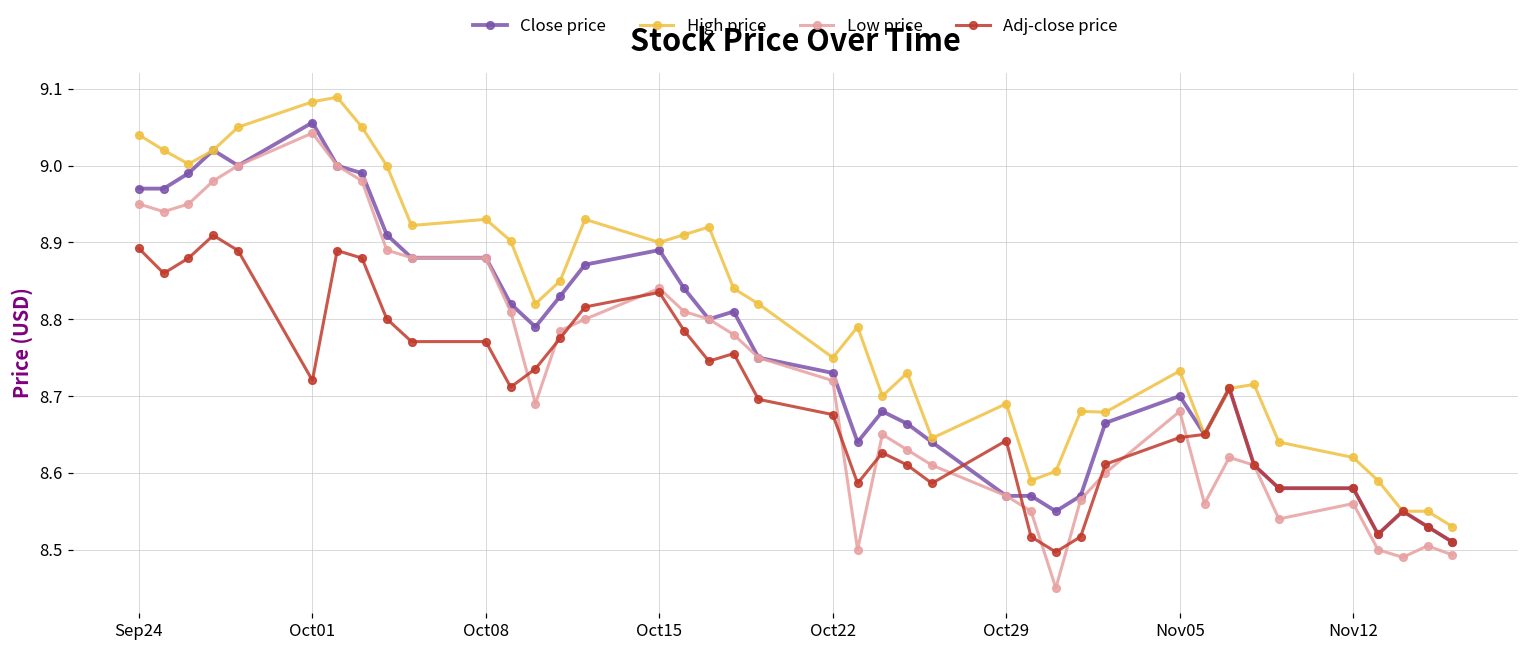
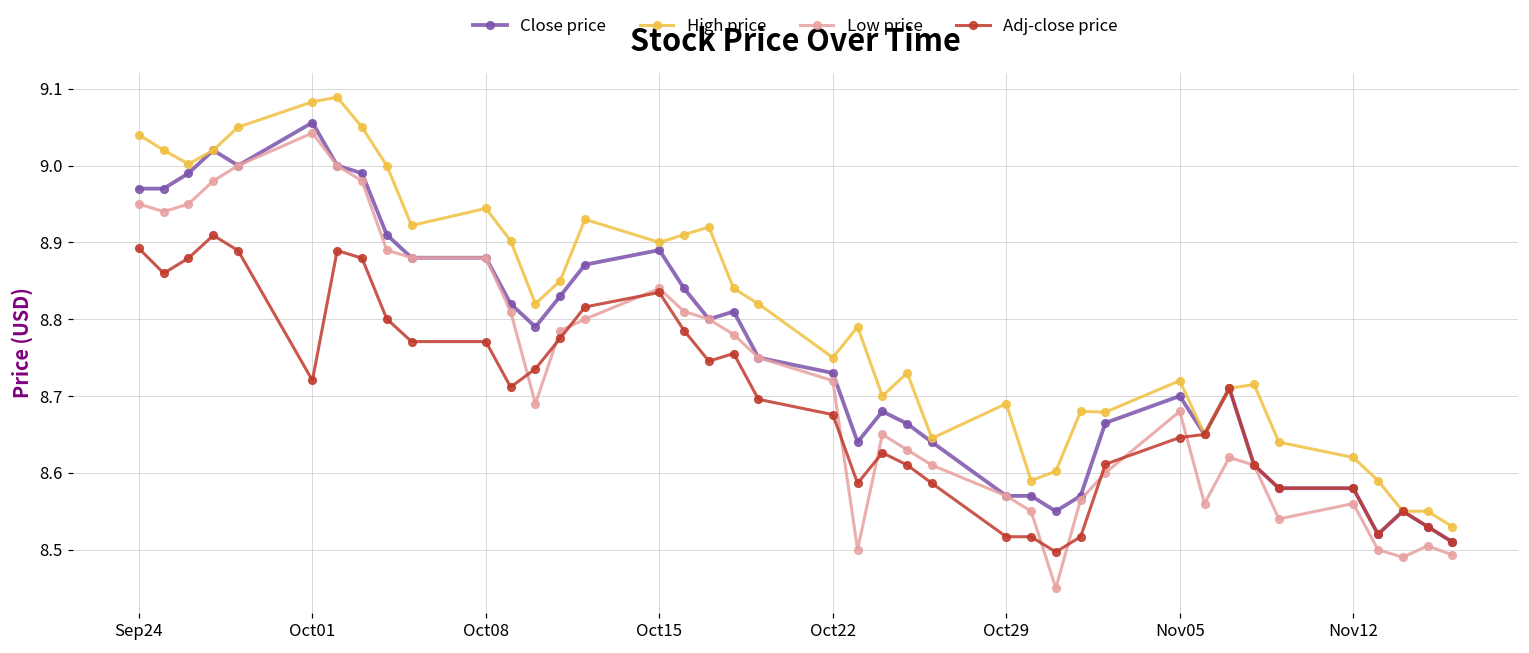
  {
    "Close price": {
      "Sep24": 8.97,
      "Oct01": 9.06,
      "Oct15": 8.89,
      "Oct22": 8.73,
      "Nov05": 8.70
    },
    "High price": {
      "Sep24": 9.04,
      "Oct01": 9.08,
-     "Oct08": 8.93,
+     "Oct08": 8.94,
      "Oct15": 8.90,
      "Oct22": 8.75,
      "Oct29": 8.69,
-     "Nov05": 8.73,
+     "Nov05": 8.72,
      "Nov12": 8.62
    },
    "Low price": {
      "Sep24": 8.95,
      "Oct01": 9.04,
      "Oct15": 8.84,
      "Oct22": 8.72,
      "Nov05": 8.68,
      "Nov12": 8.56
    },
    "Adj-close price": {
      "Sep24": 8.89,
      "Oct01": 8.72,
      "Oct08": 8.77,
      "Oct15": 8.83,
      "Oct22": 8.68,
-     "Oct29": 8.64,
+     "Oct29": 8.52,
      "Nov05": 8.65
    }
  }
